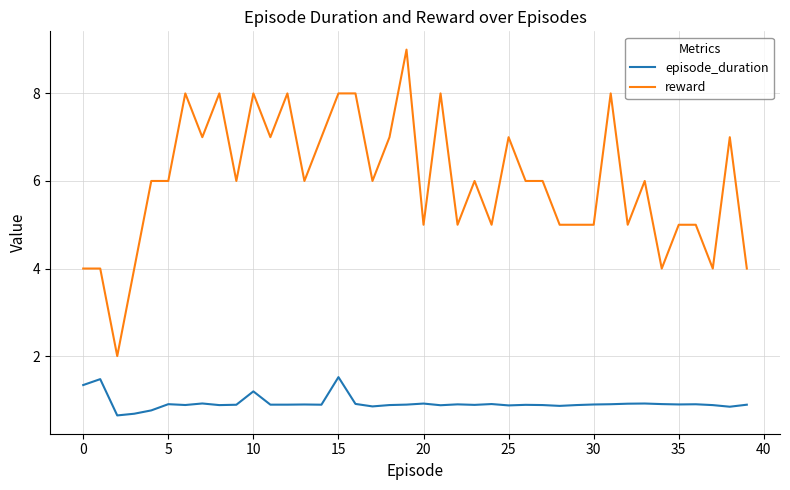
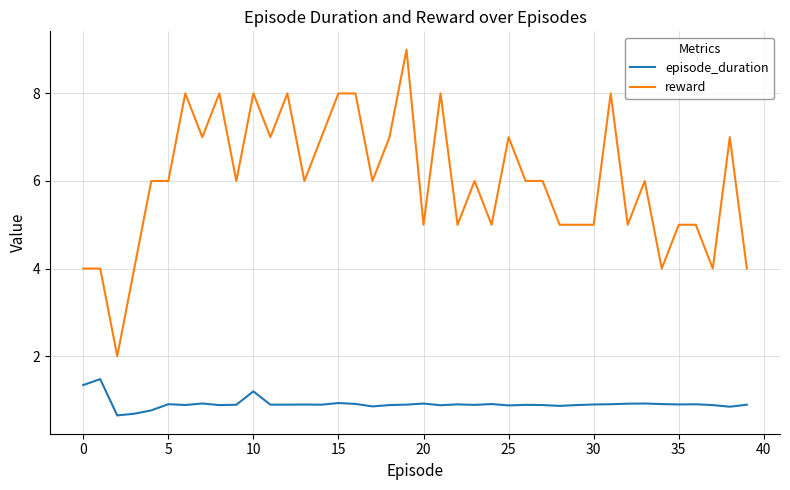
  {
    "episode_duration": {
      "0": 1.3,
      "5": 0.9,
      "10": 1.2,
-     "15": 1.5,
+     "15": 0.9,
      "20": 0.9,
      "25": 0.9,
      "30": 0.9,
      "35": 0.9
    },
    "reward": {
      "0": 4.0,
      "5": 6.0,
      "10": 8.0,
      "15": 8.0,
      "20": 5.0,
      "25": 7.0,
      "30": 5.0,
      "35": 5.0
    }
  }
